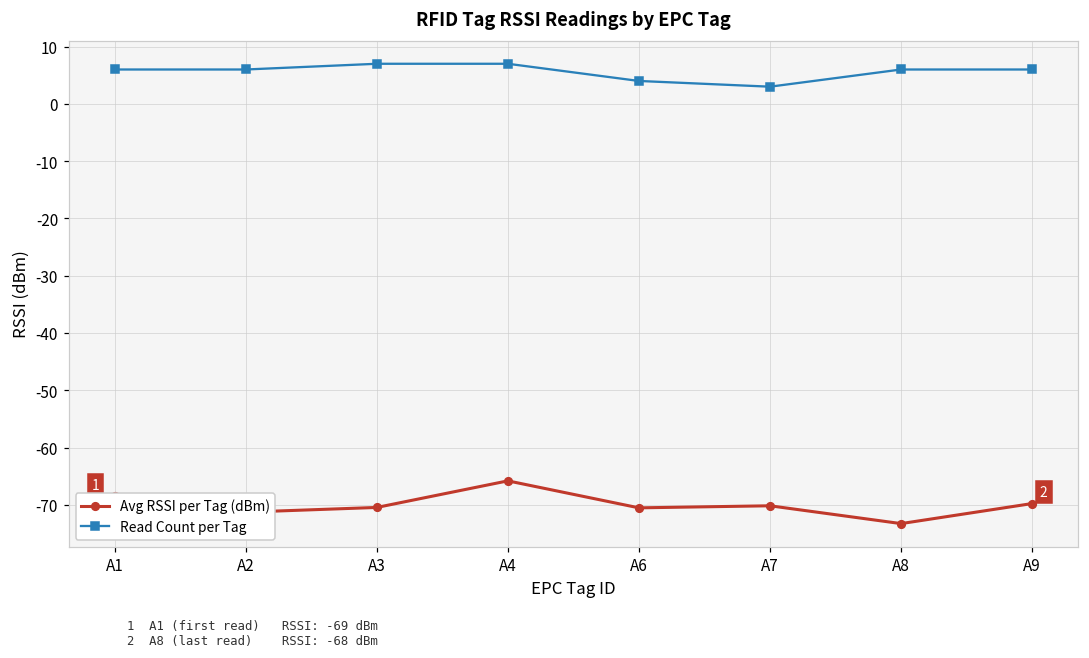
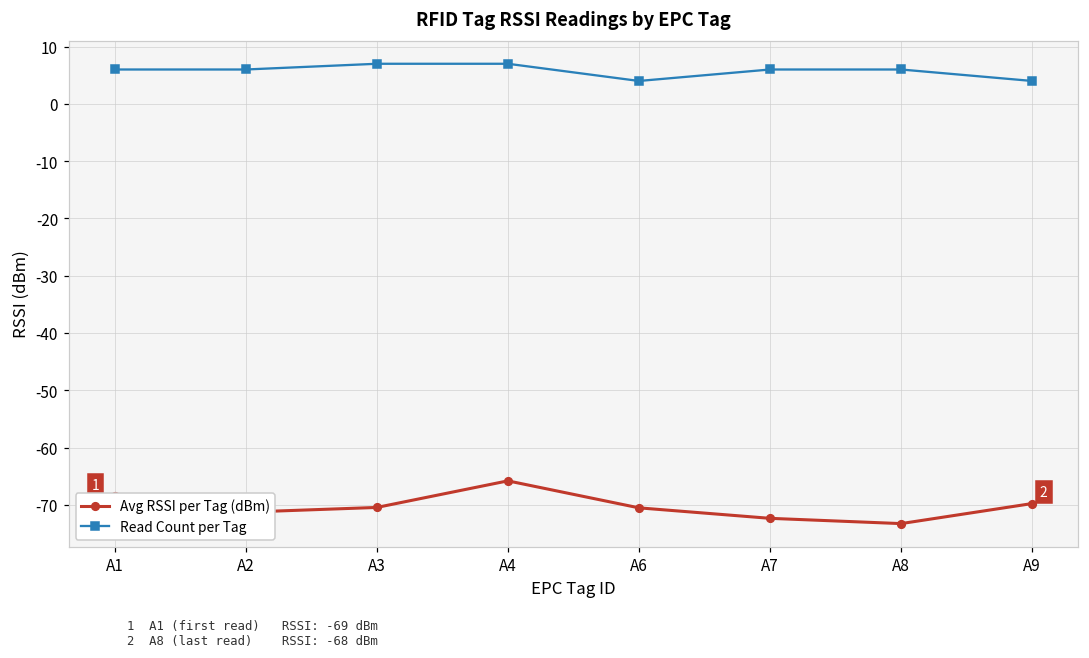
  {
    "Avg RSSI per Tag (dBm)": {
      "A3": -70,
      "A4": -66,
      "A6": -71,
-     "A7": -70,
+     "A7": -72,
      "A8": -73
    },
    "Read Count per Tag": {
      "A1": 6,
      "A2": 6,
      "A3": 7,
      "A4": 7,
      "A6": 4,
-     "A7": 3,
+     "A7": 6,
      "A8": 6,
-     "A9": 6
+     "A9": 4
    }
  }
